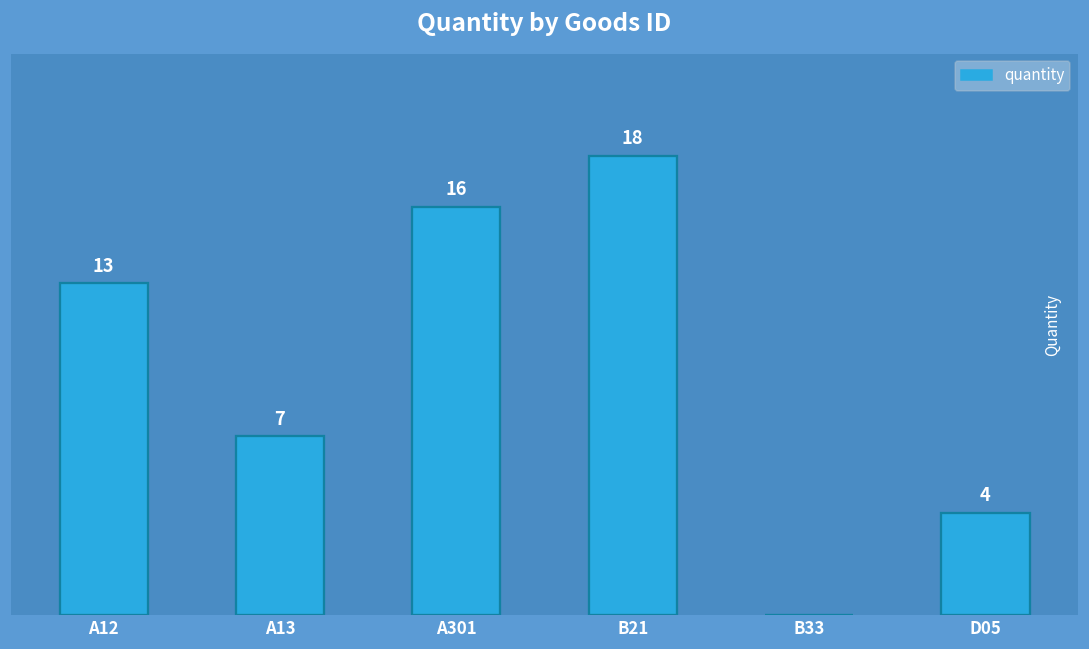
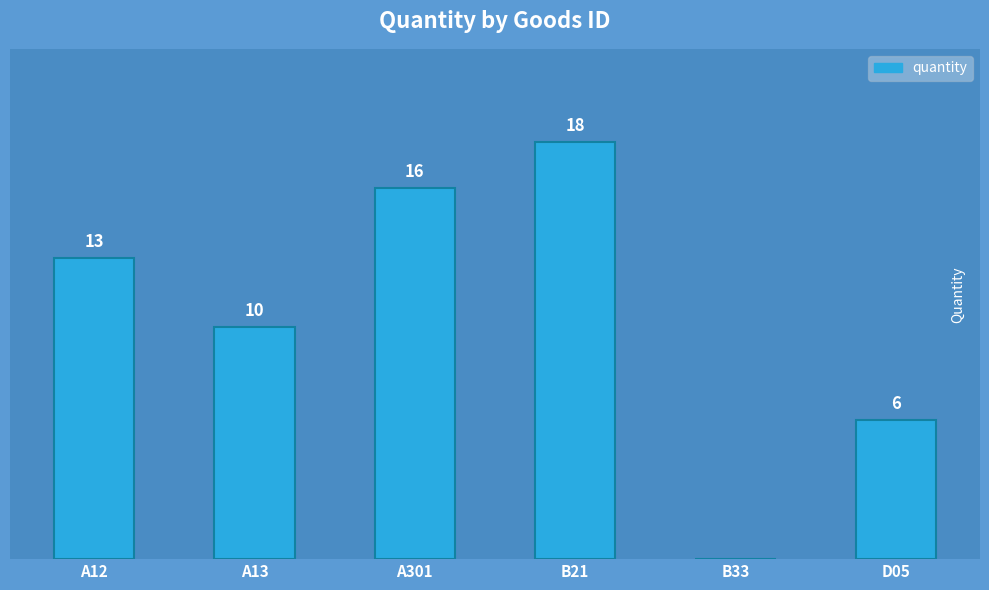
  {
    "A12": 13,
-   "A13": 7,
+   "A13": 10,
    "A301": 16,
    "B21": 18,
-   "D05": 4
+   "D05": 6
  }
